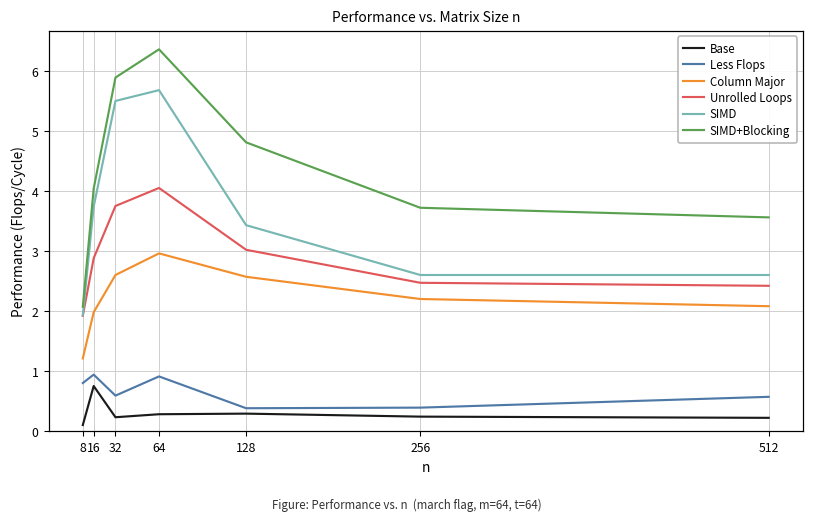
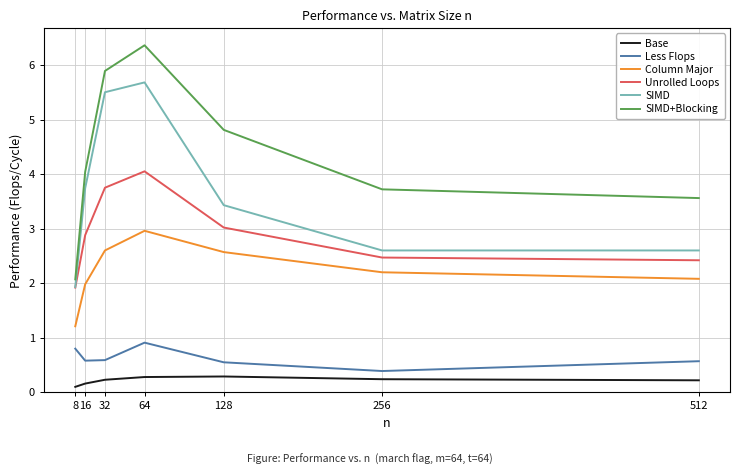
  {
    "Base": {
      "8": 0.1,
-     "16": 0.8,
+     "16": 0.2,
      "32": 0.2,
      "64": 0.3,
      "128": 0.3,
      "256": 0.2,
      "512": 0.2
    },
    "Less Flops": {
      "8": 0.8,
-     "16": 0.9,
+     "16": 0.6,
      "32": 0.6,
      "64": 0.9,
-     "128": 0.4,
+     "128": 0.6,
      "256": 0.4,
      "512": 0.6
    },
    "Column Major": {
      "8": 1.2,
      "16": 2.0,
      "32": 2.6,
      "64": 3.0,
      "128": 2.6,
      "256": 2.2,
      "512": 2.1
    },
    "Unrolled Loops": {
      "16": 2.9,
      "32": 3.8,
      "64": 4.1,
      "128": 3.0,
      "256": 2.5,
      "512": 2.4
    },
    "SIMD": {
      "16": 3.7,
      "32": 5.5,
      "64": 5.7,
      "128": 3.4,
      "256": 2.6,
      "512": 2.6
    },
    "SIMD+Blocking": {
      "8": 2.1,
      "16": 4.0,
      "32": 5.9,
      "64": 6.4,
      "128": 4.8,
      "256": 3.7,
      "512": 3.6
    }
  }
